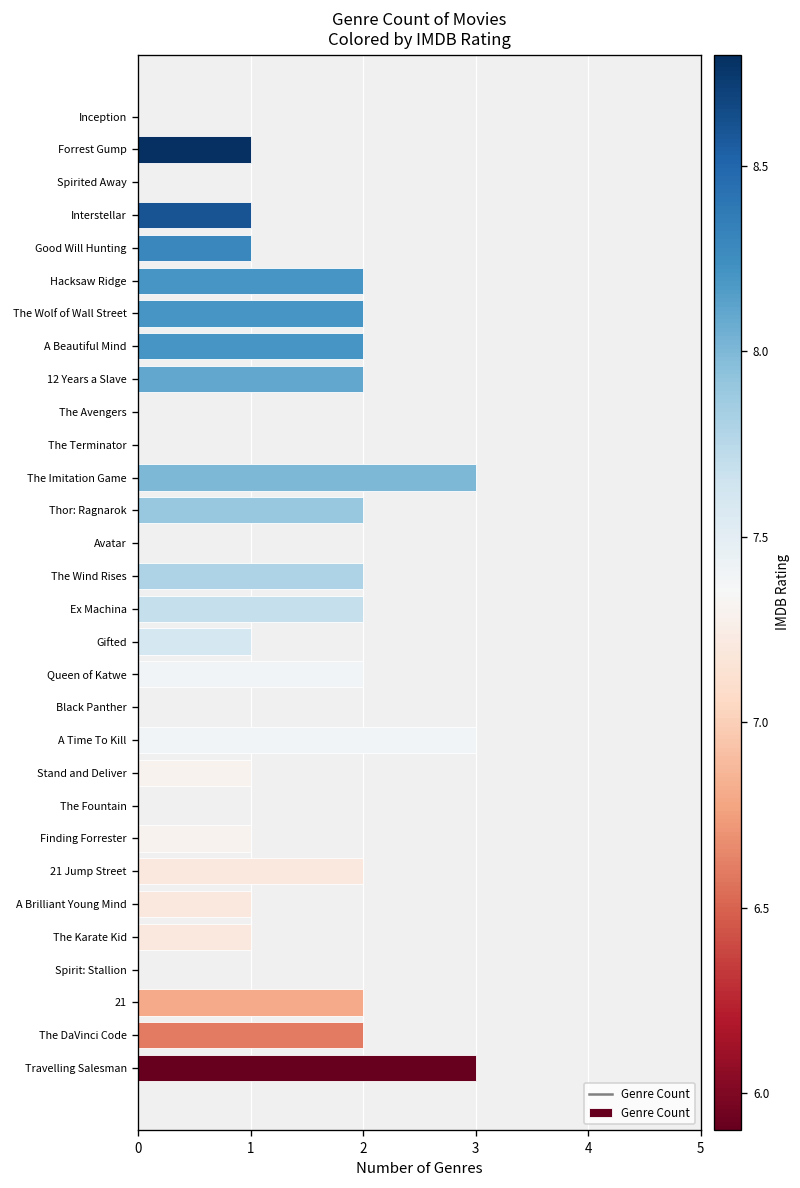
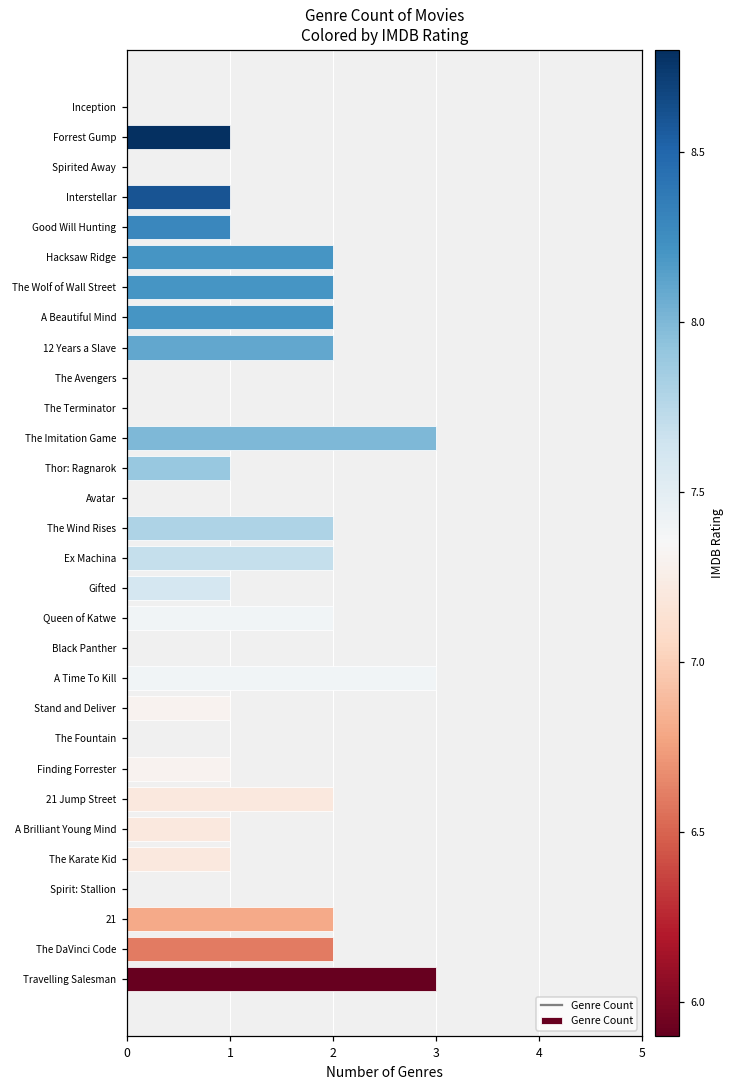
  {
    "Inception": 0,
    "Forrest Gump": 1,
    "Spirited Away": 0,
    "Interstellar": 1,
    "Good Will Hunting": 1,
    "Hacksaw Ridge": 2,
    "The Wolf of Wall Street": 2,
    "A Beautiful Mind": 2,
    "12 Years a Slave": 2,
    "The Avengers": 0,
    "The Terminator": 0,
    "The Imitation Game": 3,
-   "Thor: Ragnarok": 2,
+   "Thor: Ragnarok": 1,
    "Avatar": 0,
    "The Wind Rises": 2,
    "Ex Machina": 2,
    "Gifted": 1,
    "Queen of Katwe": 2,
    "Black Panther": 0,
    "A Time To Kill": 3,
    "Stand and Deliver": 1,
    "The Fountain": 0,
    "Finding Forrester": 1,
    "21 Jump Street": 2,
    "A Brilliant Young Mind": 1,
    "The Karate Kid": 1,
    "Spirit: Stallion": 0,
    "21": 2,
    "The DaVinci Code": 2,
    "Travelling Salesman": 3
  }
